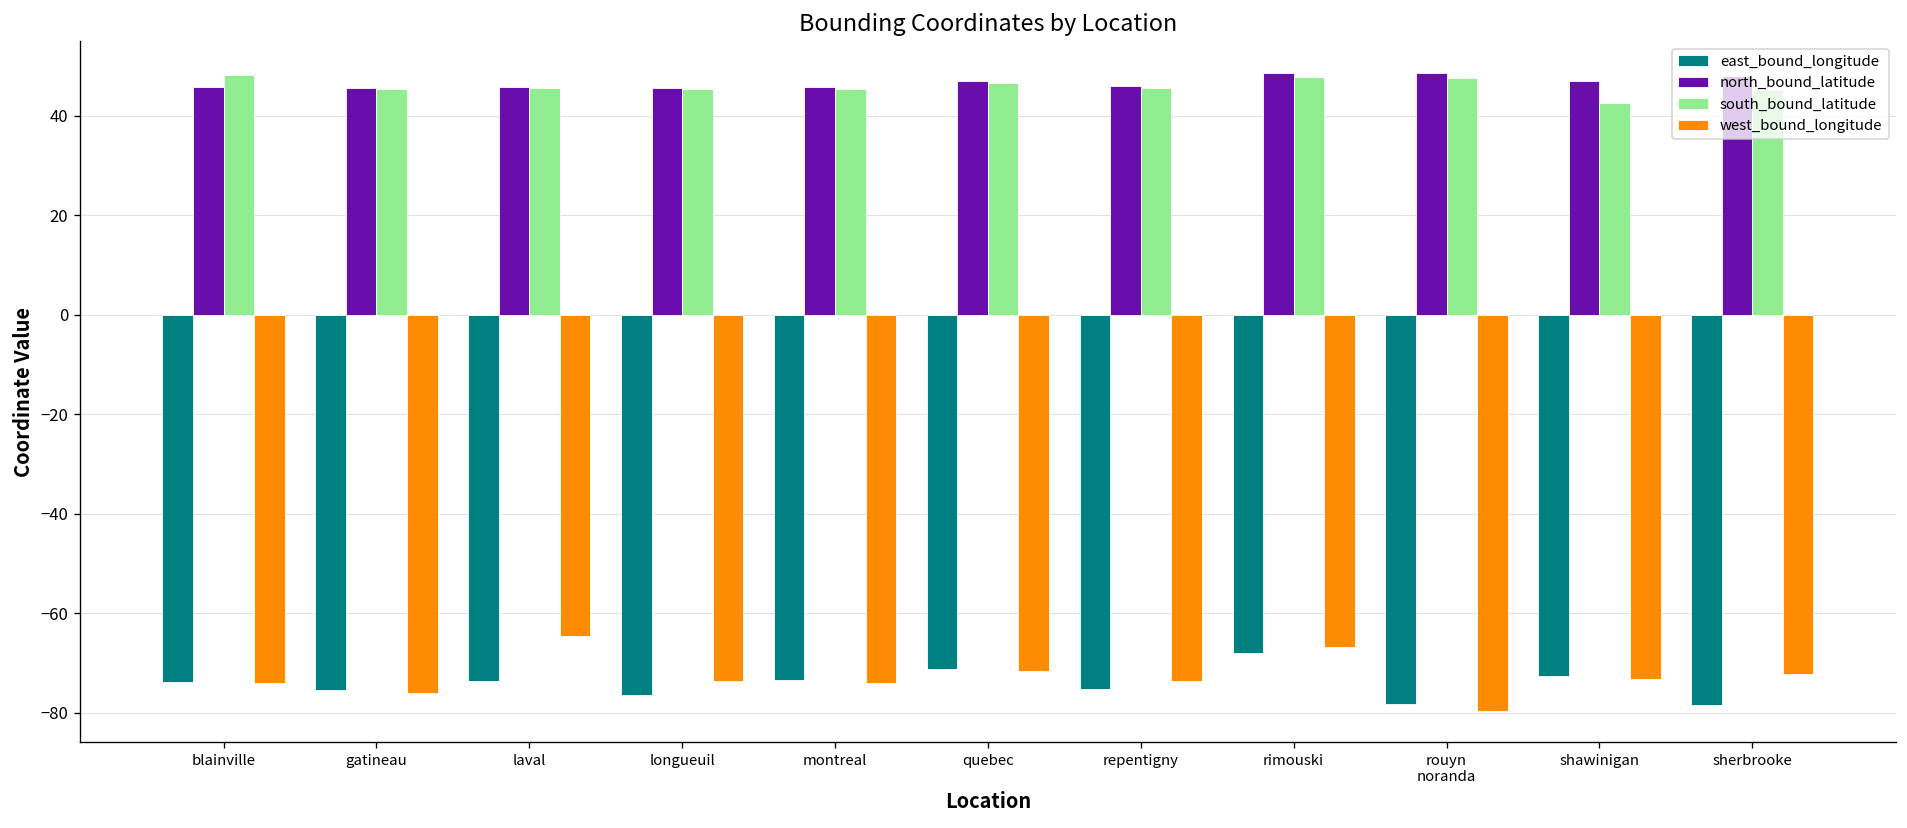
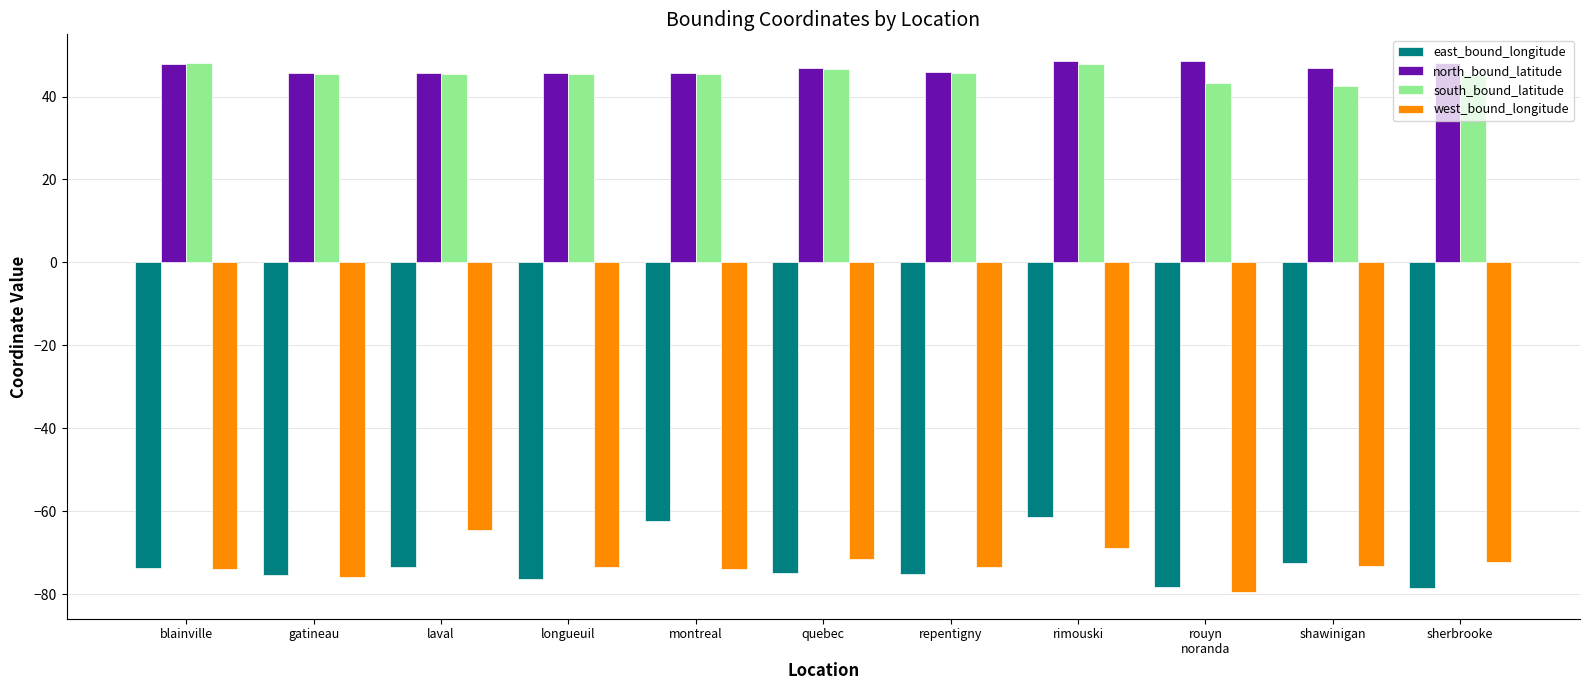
  {
    "east_bound_longitude": {
      "blainville": -74,
      "gatineau": -75,
      "laval": -74,
      "longueuil": -76,
-     "montreal": -73,
-     "quebec": -71,
+     "montreal": -62,
+     "quebec": -75,
      "repentigny": -75,
-     "rimouski": -68,
+     "rimouski": -62,
      "rouyn noranda": -78,
      "shawinigan": -73,
      "sherbrooke": -78
    },
    "north_bound_latitude": {
-     "blainville": 46,
+     "blainville": 48,
      "gatineau": 46,
      "laval": 46,
      "longueuil": 46,
      "montreal": 46,
      "quebec": 47,
      "repentigny": 46,
      "rimouski": 49,
      "rouyn noranda": 49,
      "shawinigan": 47
    },
    "south_bound_latitude": {
      "blainville": 48,
      "gatineau": 45,
      "laval": 46,
      "longueuil": 45,
      "montreal": 45,
      "quebec": 47,
      "repentigny": 46,
      "rimouski": 48,
-     "rouyn noranda": 48,
+     "rouyn noranda": 43,
      "shawinigan": 43
    },
    "west_bound_longitude": {
      "blainville": -74,
      "gatineau": -76,
      "laval": -65,
      "longueuil": -74,
      "montreal": -74,
      "quebec": -72,
      "repentigny": -74,
-     "rimouski": -67,
+     "rimouski": -69,
      "rouyn noranda": -80,
      "shawinigan": -73,
      "sherbrooke": -72
    }
  }
